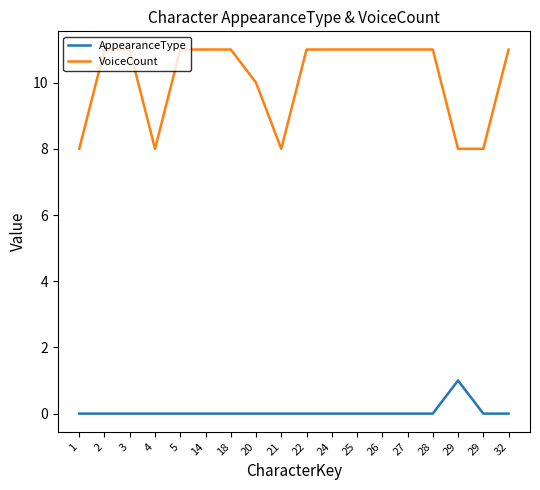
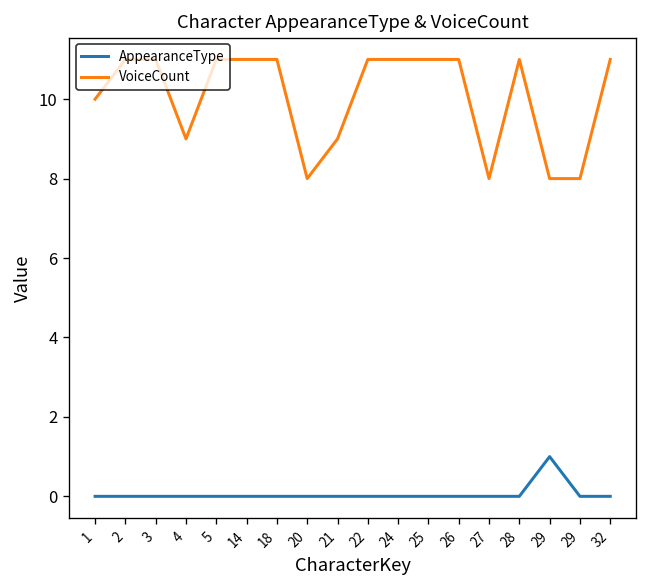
  {
    "AppearanceType": {
      "1": 0,
      "2": 0,
      "3": 0,
      "4": 0,
      "5": 0,
      "14": 0,
      "18": 0,
      "20": 0,
      "21": 0,
      "22": 0,
      "24": 0,
      "25": 0,
      "26": 0,
      "27": 0,
      "28": 0,
      "32": 0
    },
    "VoiceCount": {
-     "1": 8,
-     "4": 8,
+     "1": 10,
+     "4": 9,
      "14": 11,
      "18": 11,
-     "20": 10,
-     "21": 8,
+     "20": 8,
+     "21": 9,
      "22": 11,
      "24": 11,
      "25": 11,
      "26": 11,
-     "27": 11,
+     "27": 8,
      "28": 11,
      "32": 11
    }
  }
